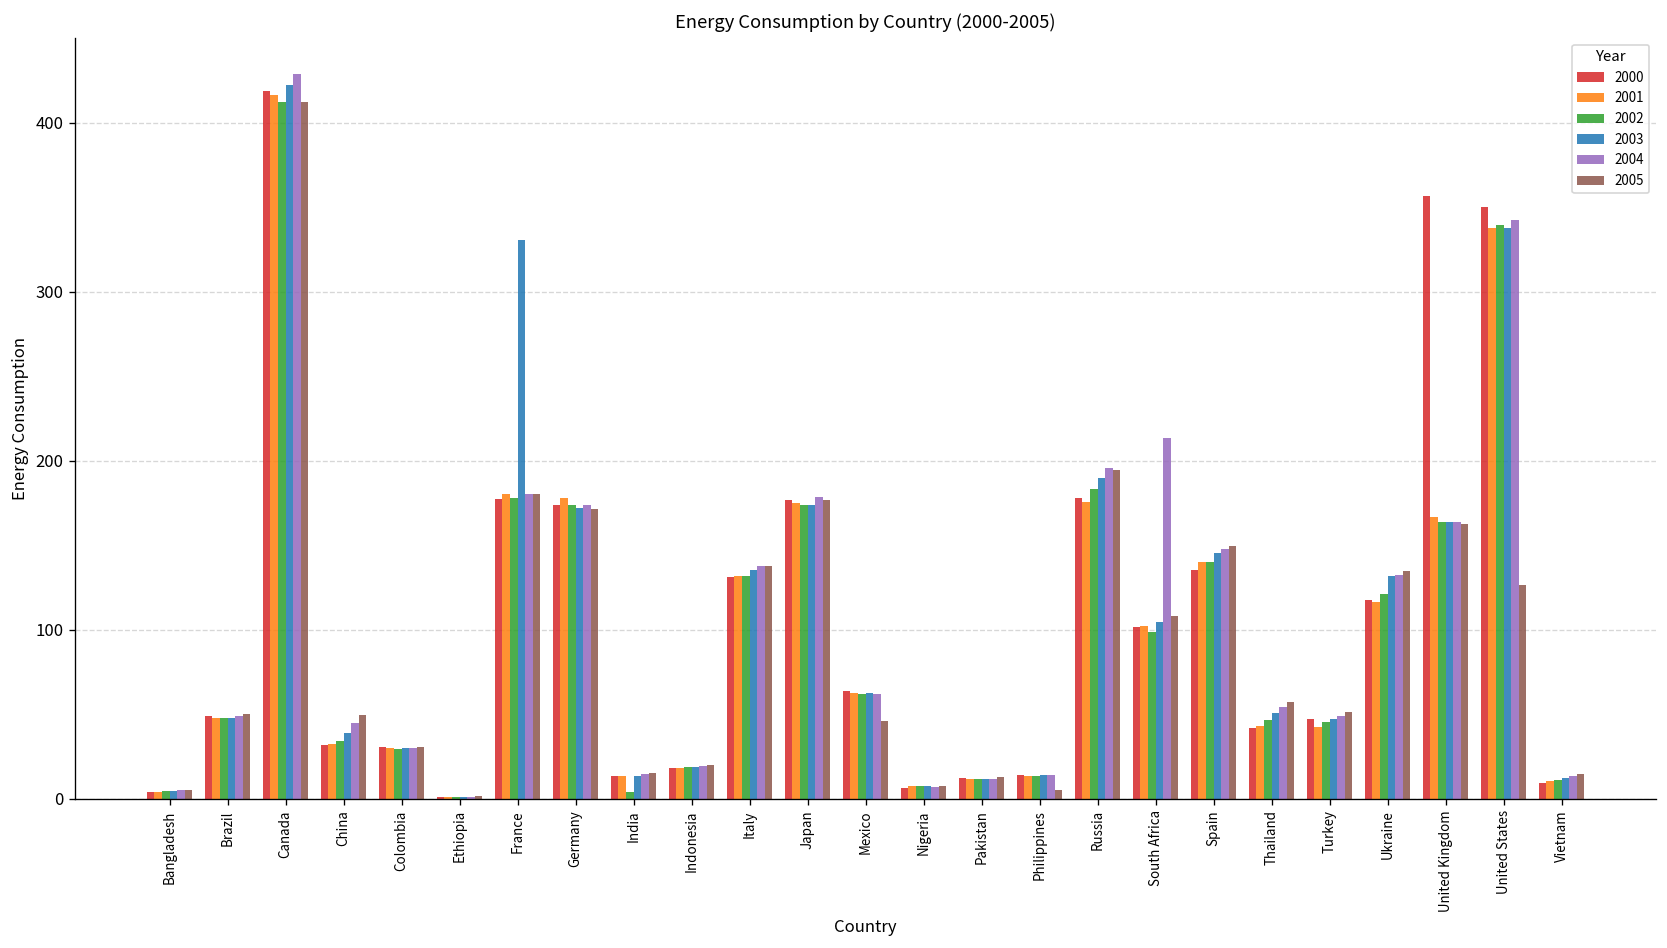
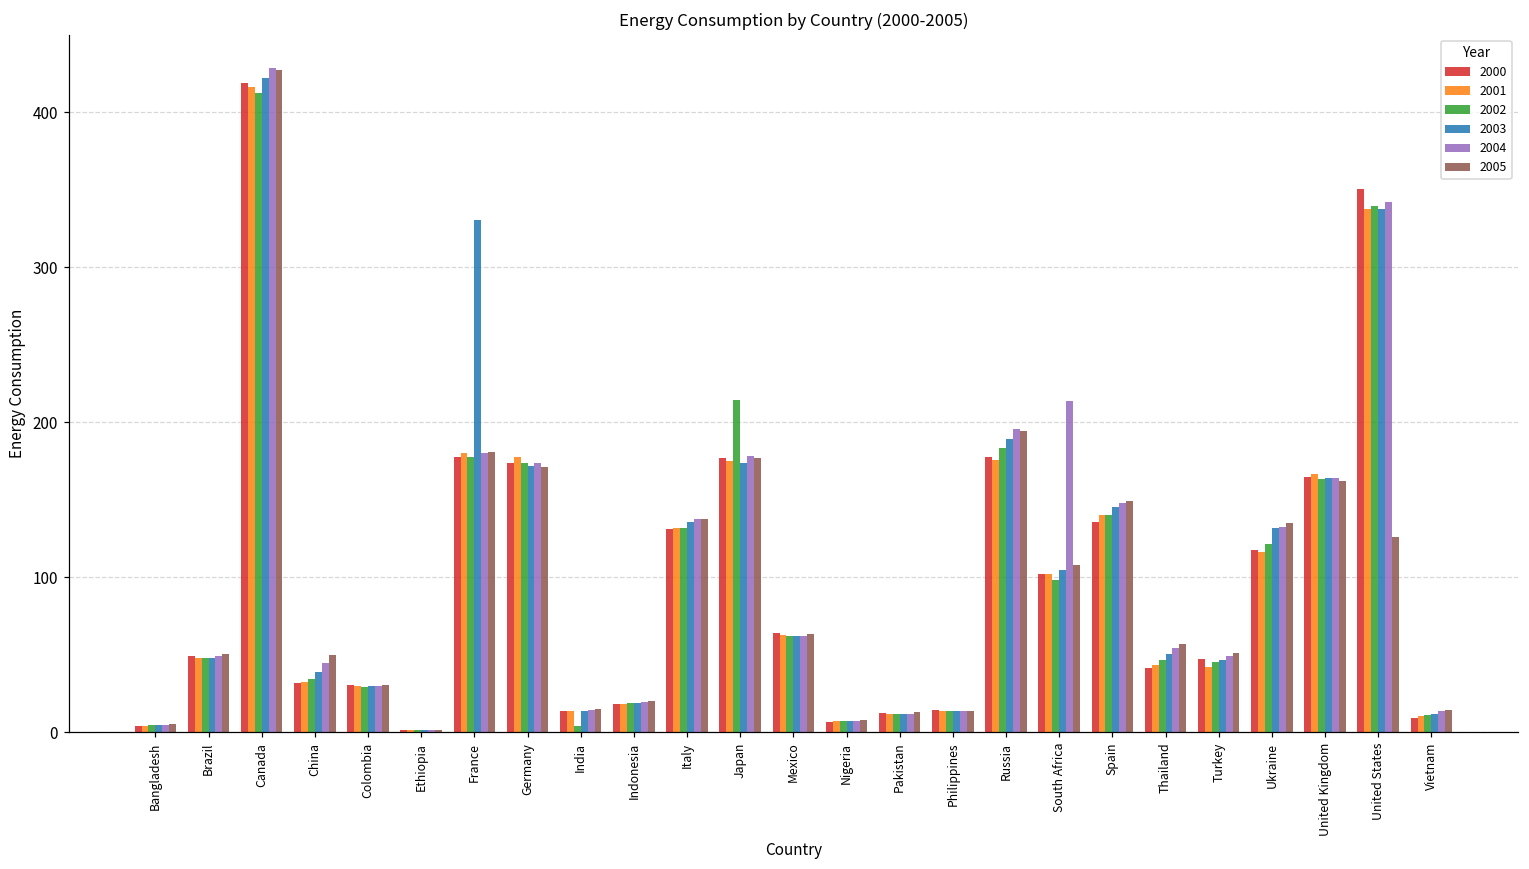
  {
    "2000": {
      "Bangladesh": 4,
      "Brazil": 49,
      "Canada": 419,
      "China": 31,
      "Colombia": 30,
      "France": 177,
      "Germany": 174,
      "India": 13,
      "Indonesia": 18,
      "Italy": 131,
      "Japan": 177,
      "Mexico": 64,
      "Nigeria": 7,
      "Pakistan": 12,
      "Philippines": 14,
      "Russia": 178,
      "South Africa": 102,
      "Spain": 136,
      "Thailand": 42,
      "Turkey": 47,
      "Ukraine": 117,
-     "United Kingdom": 357,
+     "United Kingdom": 165,
      "United States": 350,
      "Vietnam": 9
    },
    "2001": {
      "Bangladesh": 4,
      "Brazil": 48,
      "Canada": 417,
      "China": 32,
      "Colombia": 30,
      "France": 180,
      "Germany": 178,
      "India": 14,
      "Indonesia": 18,
      "Italy": 132,
      "Japan": 175,
      "Mexico": 62,
      "Nigeria": 7,
      "Pakistan": 11,
      "Philippines": 14,
      "Russia": 176,
      "South Africa": 102,
      "Spain": 140,
      "Thailand": 43,
      "Turkey": 42,
      "Ukraine": 116,
      "United Kingdom": 166,
      "United States": 337,
      "Vietnam": 10
    },
    "2002": {
      "Bangladesh": 4,
      "Brazil": 48,
      "Canada": 412,
      "China": 34,
      "Colombia": 29,
      "France": 178,
      "Germany": 174,
      "India": 4,
      "Indonesia": 19,
      "Italy": 132,
-     "Japan": 174,
+     "Japan": 214,
      "Mexico": 62,
      "Nigeria": 7,
      "Pakistan": 11,
      "Philippines": 14,
      "Russia": 183,
      "South Africa": 98,
      "Spain": 140,
      "Thailand": 47,
      "Turkey": 45,
      "Ukraine": 121,
      "United Kingdom": 164,
      "United States": 339,
      "Vietnam": 11
    },
    "2003": {
      "Bangladesh": 5,
      "Brazil": 48,
      "Canada": 422,
      "China": 39,
      "Colombia": 30,
      "France": 331,
      "Germany": 172,
      "India": 13,
      "Indonesia": 19,
      "Italy": 136,
      "Japan": 173,
      "Mexico": 62,
      "Nigeria": 7,
      "Pakistan": 12,
      "Philippines": 14,
      "Russia": 189,
      "South Africa": 105,
      "Spain": 145,
      "Thailand": 51,
      "Turkey": 47,
      "Ukraine": 132,
      "United Kingdom": 164,
      "United States": 338,
      "Vietnam": 12
    },
    "2004": {
      "Bangladesh": 5,
      "Brazil": 49,
      "Canada": 429,
      "China": 45,
      "Colombia": 30,
      "France": 180,
      "Germany": 174,
      "India": 14,
      "Indonesia": 20,
      "Italy": 138,
      "Japan": 178,
      "Mexico": 62,
      "Nigeria": 7,
      "Pakistan": 12,
      "Philippines": 14,
      "Russia": 195,
      "South Africa": 214,
      "Spain": 148,
      "Thailand": 54,
      "Turkey": 49,
      "Ukraine": 132,
      "United Kingdom": 164,
      "United States": 342,
      "Vietnam": 13
    },
    "2005": {
      "Bangladesh": 5,
      "Brazil": 50,
-     "Canada": 412,
+     "Canada": 427,
      "China": 49,
      "Colombia": 31,
      "France": 180,
      "Germany": 171,
      "India": 15,
      "Indonesia": 20,
      "Italy": 138,
      "Japan": 177,
-     "Mexico": 46,
+     "Mexico": 63,
      "Nigeria": 8,
      "Pakistan": 13,
-     "Philippines": 5,
+     "Philippines": 13,
      "Russia": 195,
      "South Africa": 108,
      "Spain": 149,
      "Thailand": 57,
      "Turkey": 51,
      "Ukraine": 135,
      "United Kingdom": 162,
      "United States": 126,
      "Vietnam": 14
    }
  }
